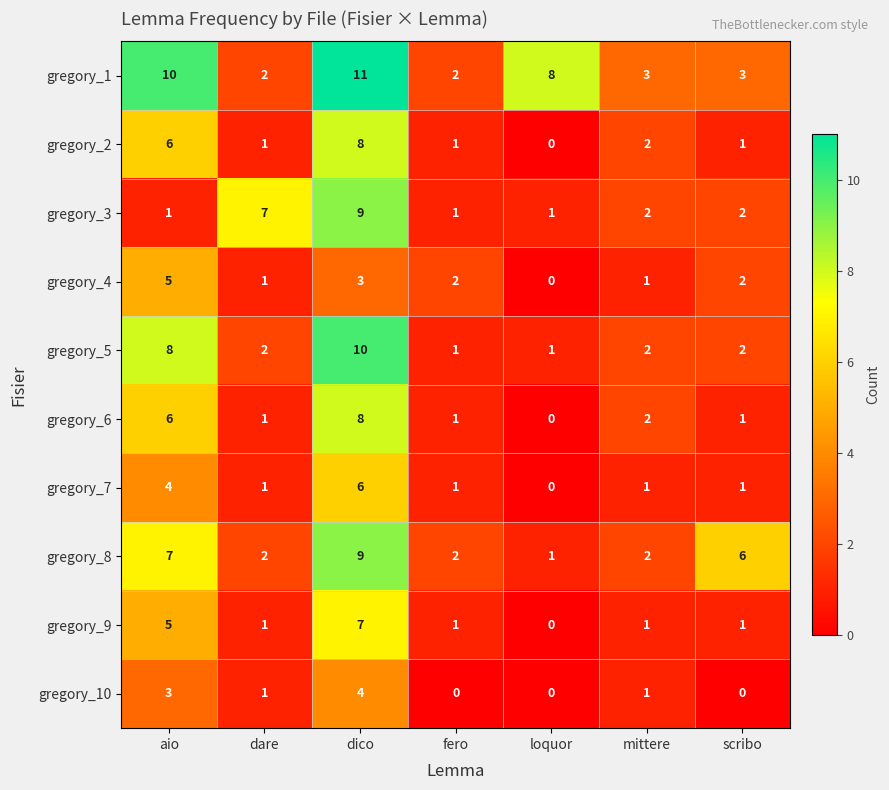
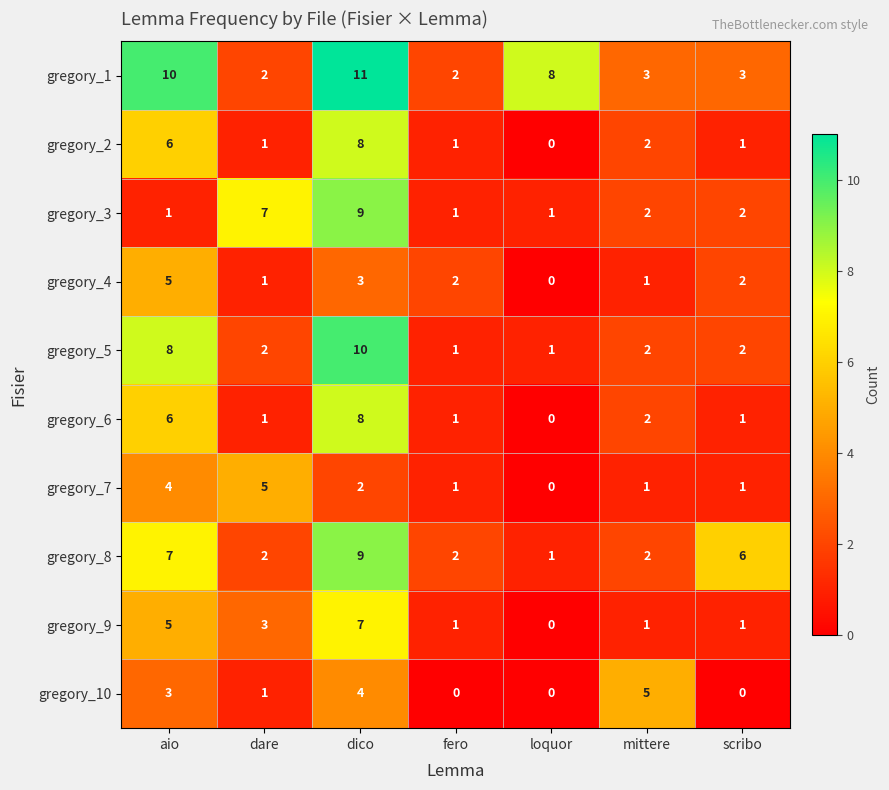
  {
    "gregory_1": {
      "aio": 10,
      "dare": 2,
      "dico": 11,
      "fero": 2,
      "loquor": 8,
      "mittere": 3,
      "scribo": 3
    },
    "gregory_2": {
      "aio": 6,
      "dare": 1,
      "dico": 8,
      "fero": 1,
      "loquor": 0,
      "mittere": 2,
      "scribo": 1
    },
    "gregory_3": {
      "aio": 1,
      "dare": 7,
      "dico": 9,
      "fero": 1,
      "loquor": 1,
      "mittere": 2,
      "scribo": 2
    },
    "gregory_4": {
      "aio": 5,
      "dare": 1,
      "dico": 3,
      "fero": 2,
      "loquor": 0,
      "mittere": 1,
      "scribo": 2
    },
    "gregory_5": {
      "aio": 8,
      "dare": 2,
      "dico": 10,
      "fero": 1,
      "loquor": 1,
      "mittere": 2,
      "scribo": 2
    },
    "gregory_6": {
      "aio": 6,
      "dare": 1,
      "dico": 8,
      "fero": 1,
      "loquor": 0,
      "mittere": 2,
      "scribo": 1
    },
    "gregory_7": {
      "aio": 4,
-     "dare": 1,
-     "dico": 6,
+     "dare": 5,
+     "dico": 2,
      "fero": 1,
      "loquor": 0,
      "mittere": 1,
      "scribo": 1
    },
    "gregory_8": {
      "aio": 7,
      "dare": 2,
      "dico": 9,
      "fero": 2,
      "loquor": 1,
      "mittere": 2,
      "scribo": 6
    },
    "gregory_9": {
      "aio": 5,
-     "dare": 1,
+     "dare": 3,
      "dico": 7,
      "fero": 1,
      "loquor": 0,
      "mittere": 1,
      "scribo": 1
    },
    "gregory_10": {
      "aio": 3,
      "dare": 1,
      "dico": 4,
      "fero": 0,
      "loquor": 0,
-     "mittere": 1,
+     "mittere": 5,
      "scribo": 0
    }
  }
